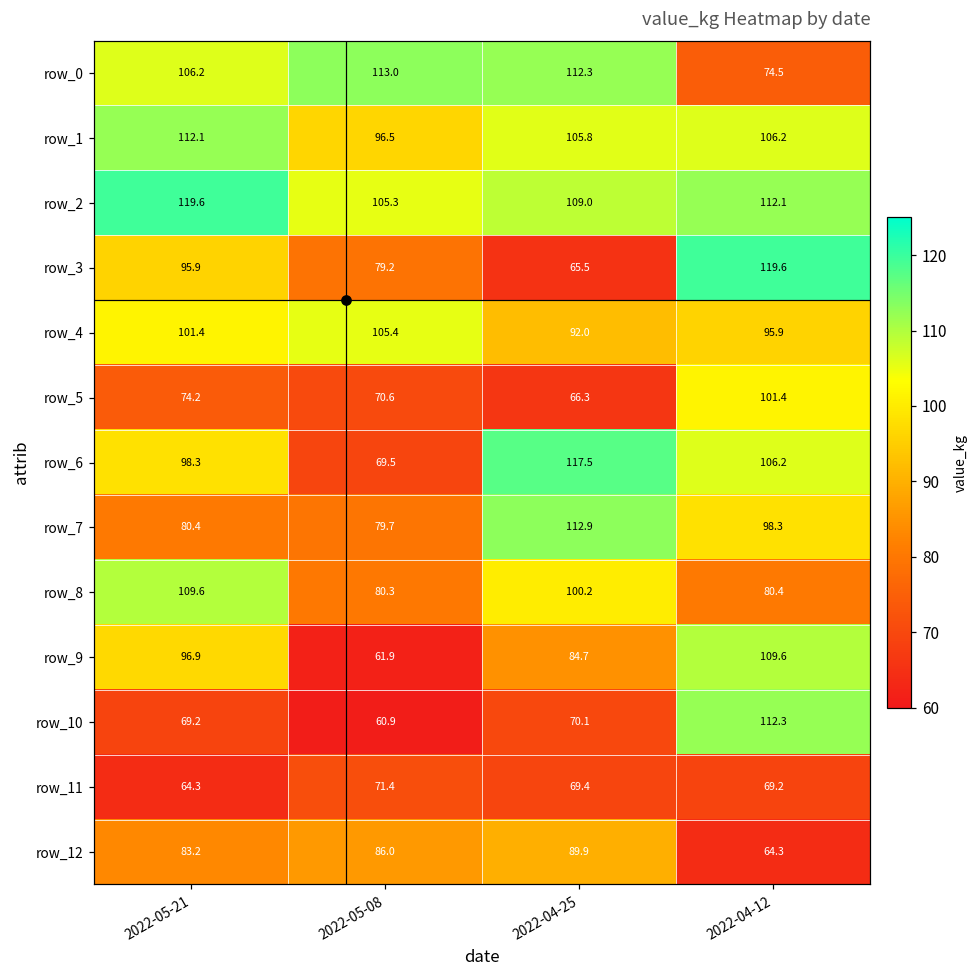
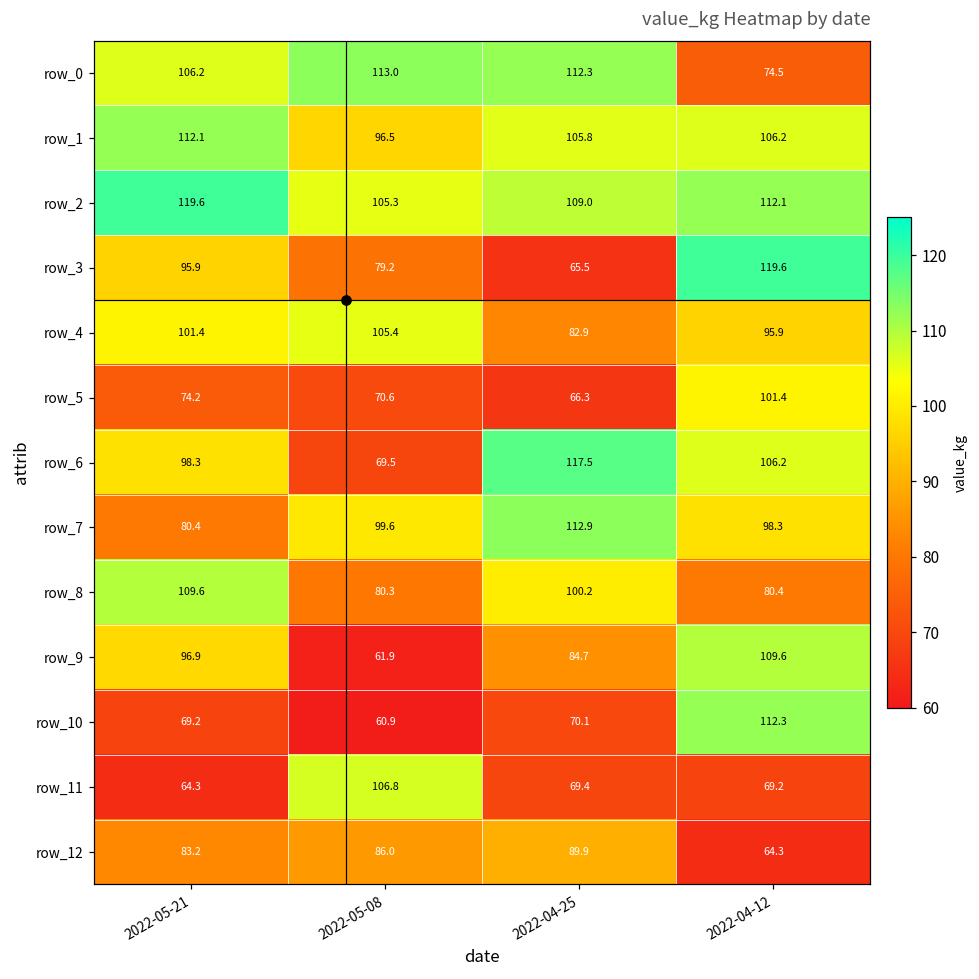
  {
    "row_0": {
      "2022-05-21": 106.2,
      "2022-05-08": 113.0,
      "2022-04-25": 112.3,
      "2022-04-12": 74.5
    },
    "row_1": {
      "2022-05-21": 112.1,
      "2022-05-08": 96.5,
      "2022-04-25": 105.8,
      "2022-04-12": 106.2
    },
    "row_2": {
      "2022-05-21": 119.6,
      "2022-05-08": 105.3,
      "2022-04-25": 109.0,
      "2022-04-12": 112.1
    },
    "row_3": {
      "2022-05-21": 95.9,
      "2022-05-08": 79.2,
      "2022-04-25": 65.5,
      "2022-04-12": 119.6
    },
    "row_4": {
      "2022-05-21": 101.4,
      "2022-05-08": 105.4,
-     "2022-04-25": 92.0,
+     "2022-04-25": 82.9,
      "2022-04-12": 95.9
    },
    "row_5": {
      "2022-05-21": 74.2,
      "2022-05-08": 70.6,
      "2022-04-25": 66.3,
      "2022-04-12": 101.4
    },
    "row_6": {
      "2022-05-21": 98.3,
      "2022-05-08": 69.5,
      "2022-04-25": 117.5,
      "2022-04-12": 106.2
    },
    "row_7": {
      "2022-05-21": 80.4,
-     "2022-05-08": 79.7,
+     "2022-05-08": 99.6,
      "2022-04-25": 112.9,
      "2022-04-12": 98.3
    },
    "row_8": {
      "2022-05-21": 109.6,
      "2022-05-08": 80.3,
      "2022-04-25": 100.2,
      "2022-04-12": 80.4
    },
    "row_9": {
      "2022-05-21": 96.9,
      "2022-05-08": 61.9,
      "2022-04-25": 84.7,
      "2022-04-12": 109.6
    },
    "row_10": {
      "2022-05-21": 69.2,
      "2022-05-08": 60.9,
      "2022-04-25": 70.1,
      "2022-04-12": 112.3
    },
    "row_11": {
      "2022-05-21": 64.3,
-     "2022-05-08": 71.4,
+     "2022-05-08": 106.8,
      "2022-04-25": 69.4,
      "2022-04-12": 69.2
    },
    "row_12": {
      "2022-05-21": 83.2,
      "2022-05-08": 86.0,
      "2022-04-25": 89.9,
      "2022-04-12": 64.3
    }
  }
